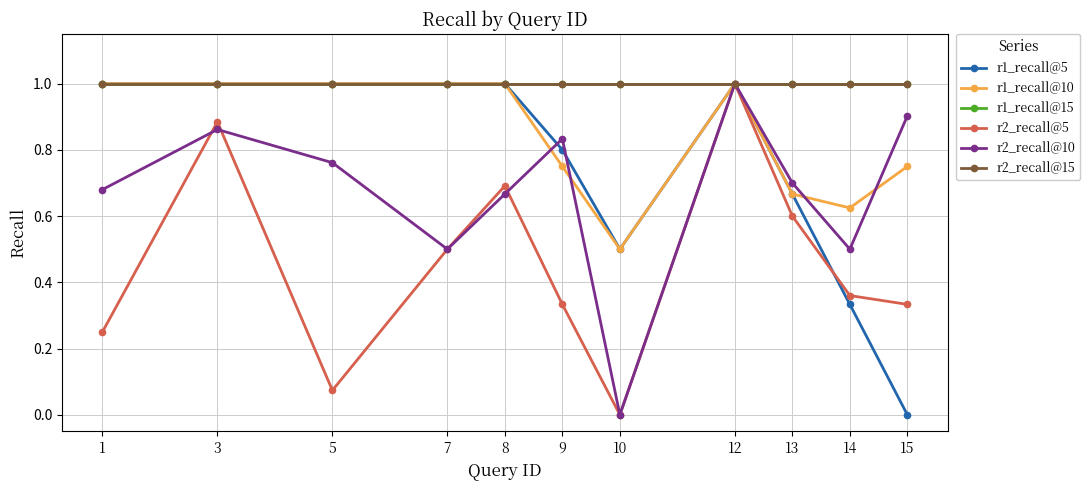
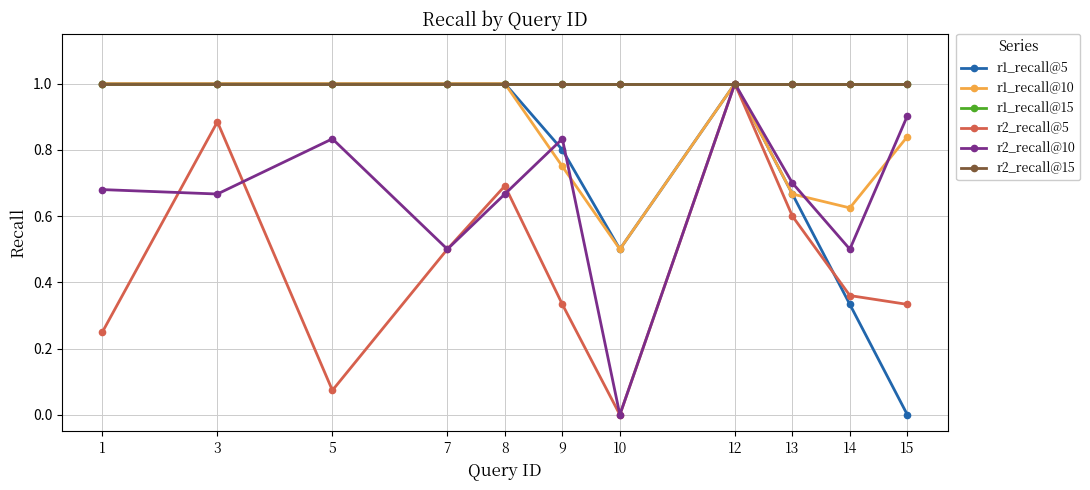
  {
    "r1_recall@5": {
      "9": 0.80,
      "14": 0.33,
      "15": 0.00
    },
    "r1_recall@10": {
      "9": 0.75,
      "14": 0.62,
-     "15": 0.75
+     "15": 0.84
    },
    "r2_recall@15": {
      "9": 1.00,
      "10": 1.00,
      "13": 1.00,
      "14": 1.00,
      "15": 1.00
    },
    "r2_recall@5": {
      "1": 0.25,
      "3": 0.88,
      "5": 0.07,
      "8": 0.69,
      "9": 0.33,
      "13": 0.60,
      "14": 0.36,
      "15": 0.33
    },
    "r2_recall@10": {
      "1": 0.68,
-     "3": 0.86,
-     "5": 0.76,
+     "3": 0.67,
+     "5": 0.83,
      "8": 0.67,
      "9": 0.83,
      "13": 0.70,
      "14": 0.50,
      "15": 0.90
    }
  }
